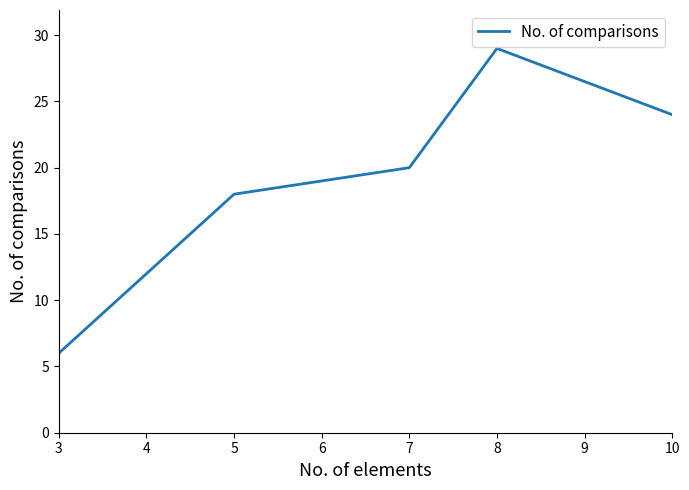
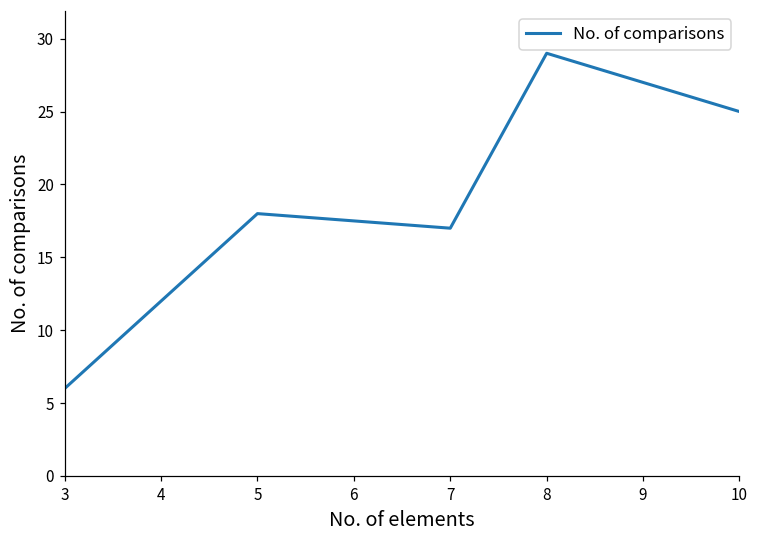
  {
    "3": 6,
    "5": 18,
-   "7": 20,
+   "7": 17,
    "8": 29,
-   "10": 24
+   "10": 25
  }
